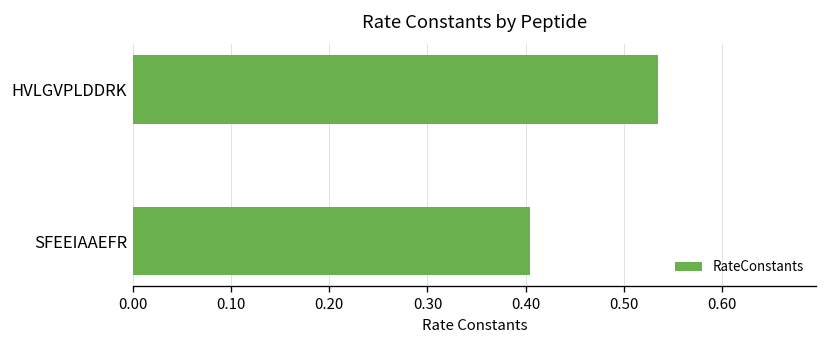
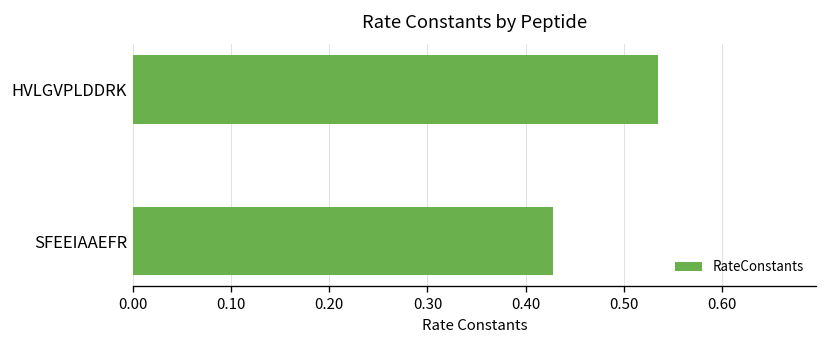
  {
    "HVLGVPLDDRK": 0.54,
-   "SFEEIAAEFR": 0.40
+   "SFEEIAAEFR": 0.43
  }
